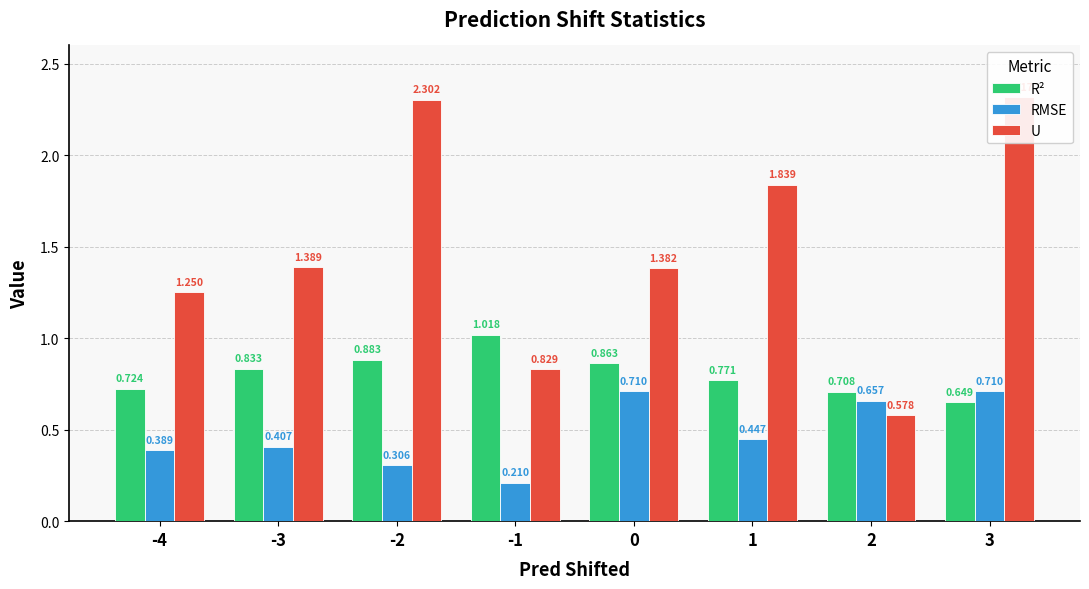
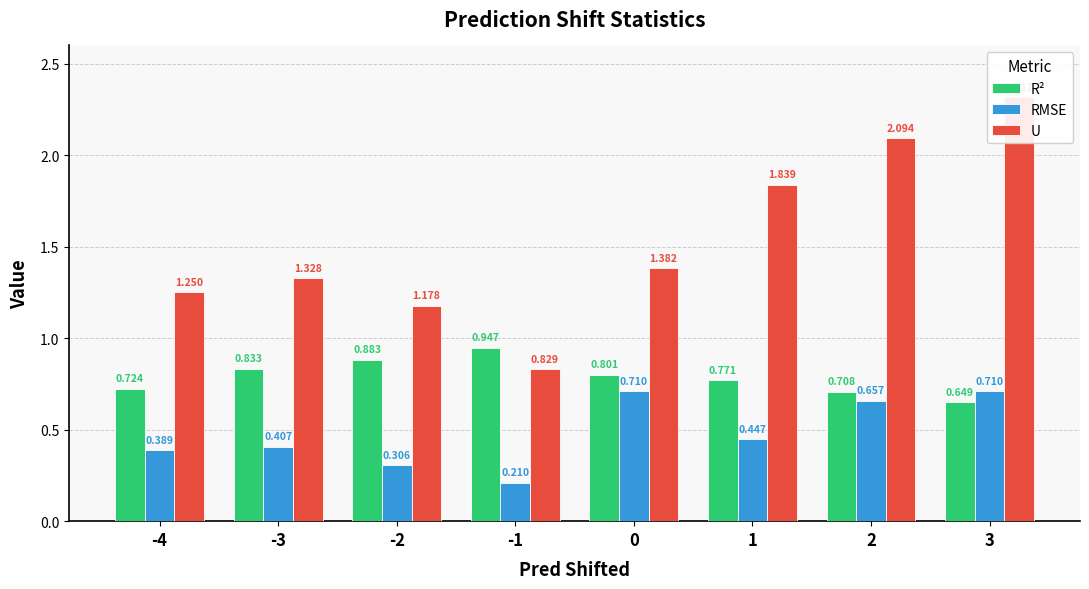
  {
    "R²": {
      "-4": 0.724,
      "-3": 0.833,
      "-2": 0.883,
-     "-1": 1.018,
-     "0": 0.863,
+     "-1": 0.947,
+     "0": 0.801,
      "1": 0.771,
      "2": 0.708,
      "3": 0.649
    },
    "RMSE": {
      "-4": 0.389,
      "-3": 0.407,
      "-2": 0.306,
      "-1": 0.210,
      "0": 0.710,
      "1": 0.447,
      "2": 0.657,
      "3": 0.710
    },
    "U": {
      "-4": 1.250,
-     "-3": 1.389,
-     "-2": 2.302,
+     "-3": 1.328,
+     "-2": 1.178,
      "-1": 0.829,
      "0": 1.382,
      "1": 1.839,
-     "2": 0.578
+     "2": 2.094
    }
  }
